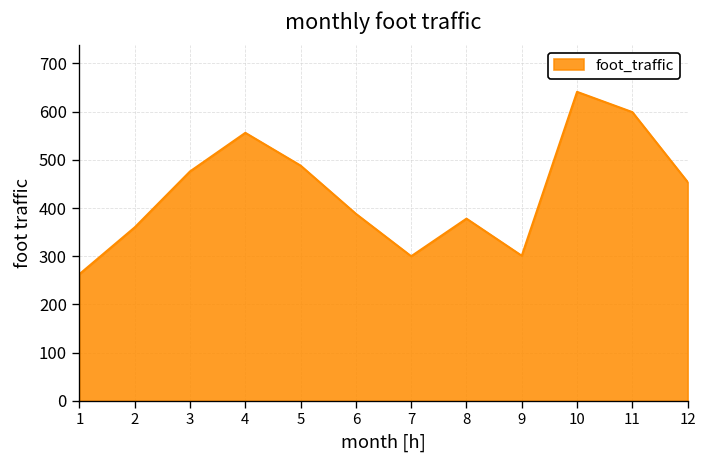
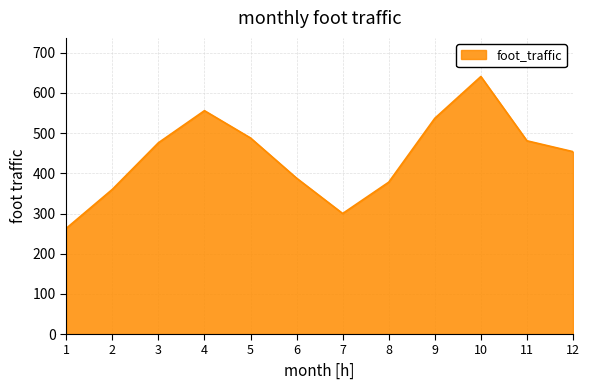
  {
    "1": 260,
    "2": 360,
    "3": 480,
    "4": 560,
    "5": 490,
    "6": 390,
    "7": 300,
    "8": 380,
-   "9": 300,
+   "9": 540,
    "10": 640,
-   "11": 600,
+   "11": 480,
    "12": 450
  }
